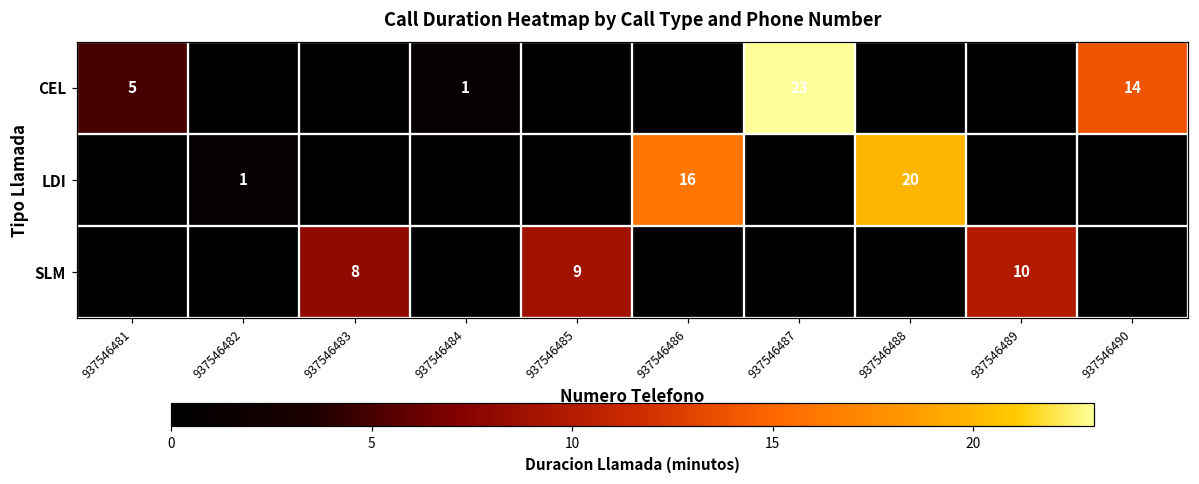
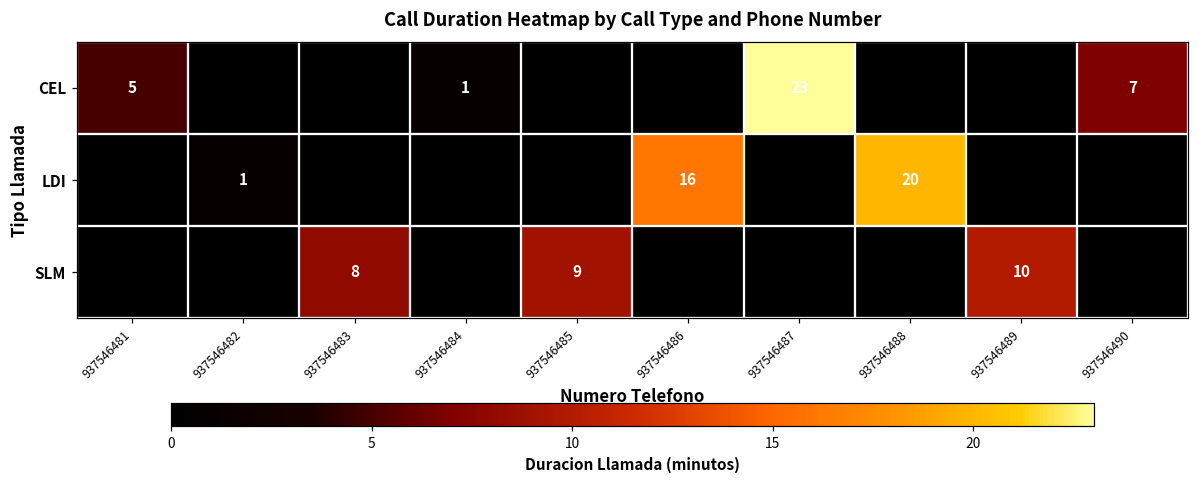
  {
    "CEL": {
      "937546481": 5,
      "937546484": 1,
      "937546487": 23,
-     "937546490": 14
+     "937546490": 7
    },
    "LDI": {
      "937546482": 1,
      "937546486": 16,
      "937546488": 20
    },
    "SLM": {
      "937546483": 8,
      "937546485": 9,
      "937546489": 10
    }
  }
